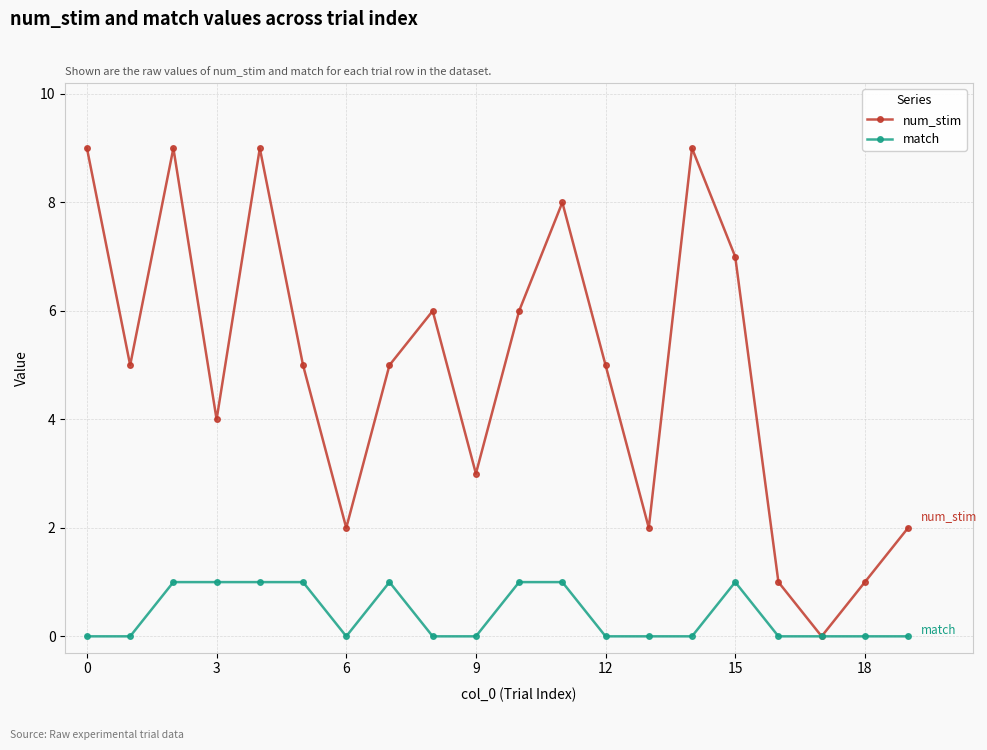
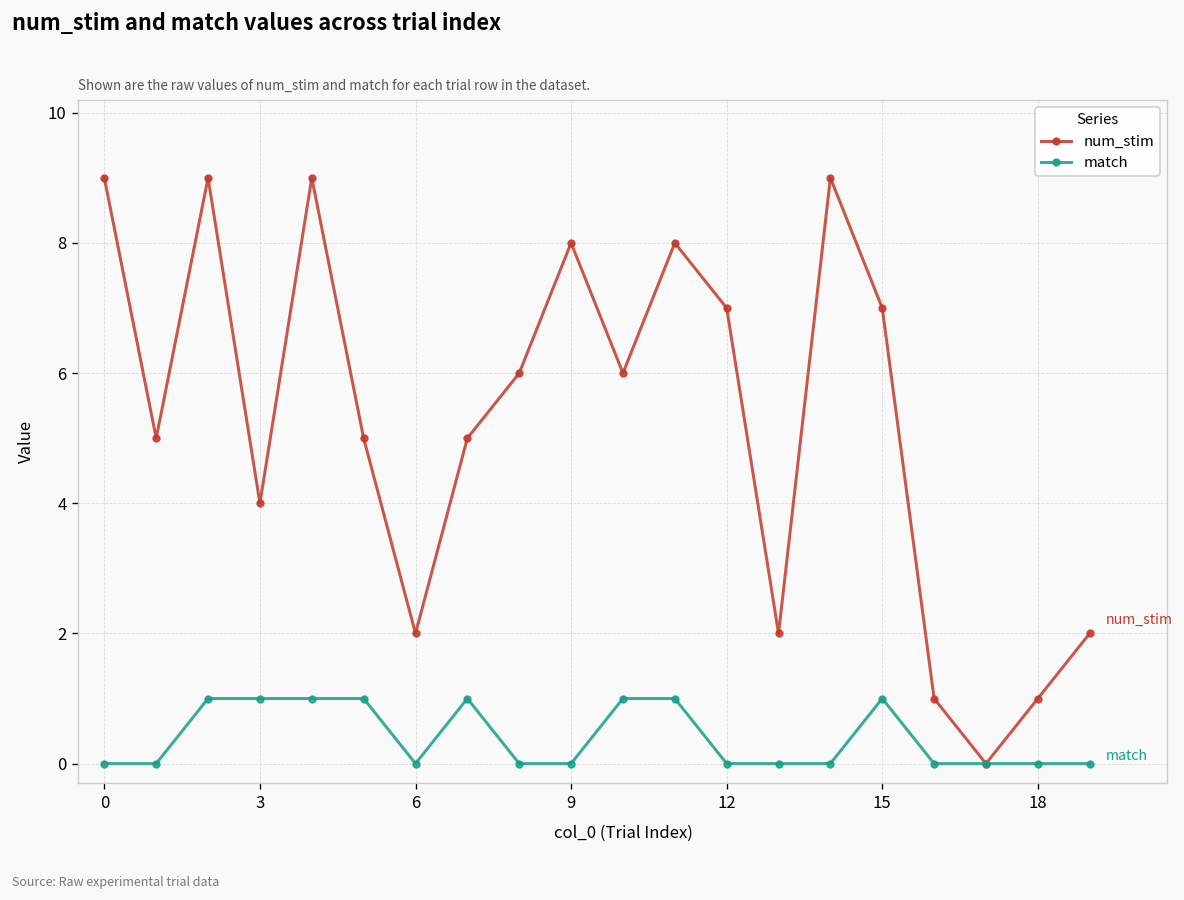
  {
    "num_stim": {
      "0": 9,
      "3": 4,
      "6": 2,
-     "9": 3,
-     "12": 5,
+     "9": 8,
+     "12": 7,
      "15": 7,
      "18": 1
    },
    "match": {
      "0": 0,
      "3": 1,
      "6": 0,
      "9": 0,
      "12": 0,
      "15": 1,
      "18": 0
    }
  }
